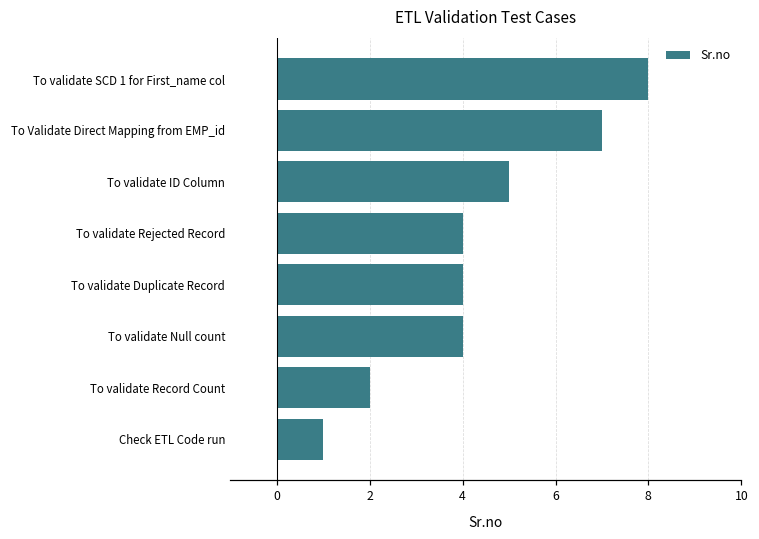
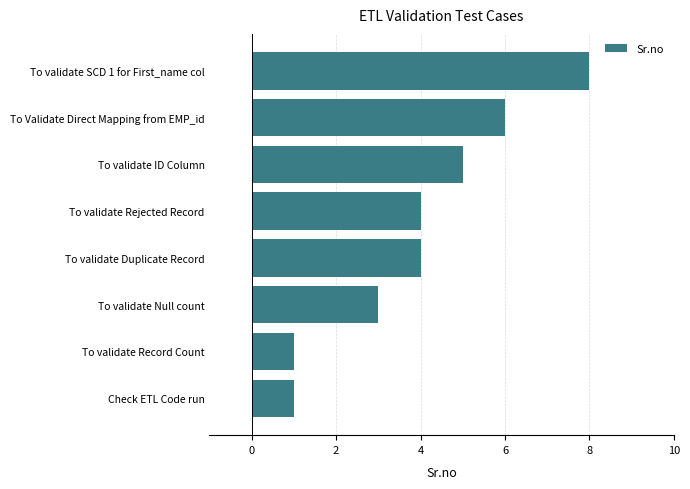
  {
    "To validate SCD 1 for First_name col": 8,
-   "To Validate Direct Mapping from EMP_id": 7,
+   "To Validate Direct Mapping from EMP_id": 6,
    "To validate ID Column": 5,
    "To validate Rejected Record": 4,
    "To validate Duplicate Record": 4,
-   "To validate Null count": 4,
-   "To validate Record Count": 2,
+   "To validate Null count": 3,
+   "To validate Record Count": 1,
    "Check ETL Code run": 1
  }
